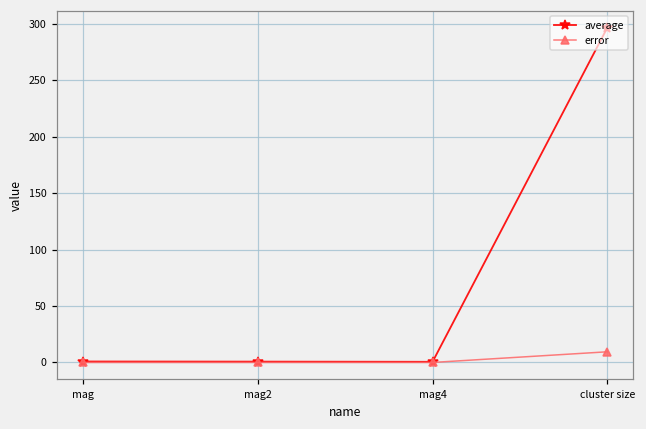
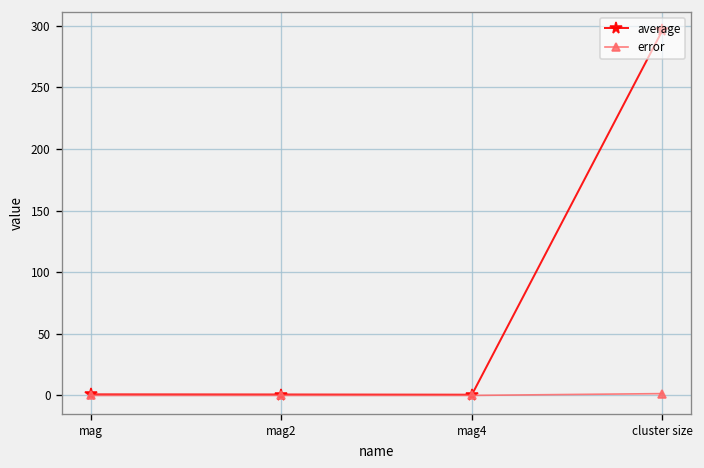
  {
    "error": {
-     "cluster size": 9
+     "cluster size": 1
    }
  }
